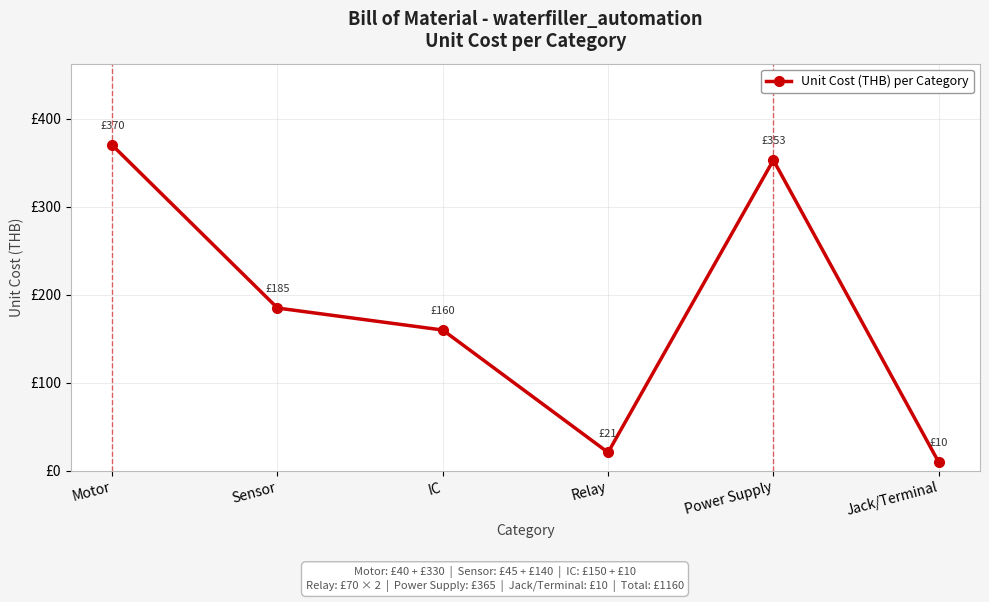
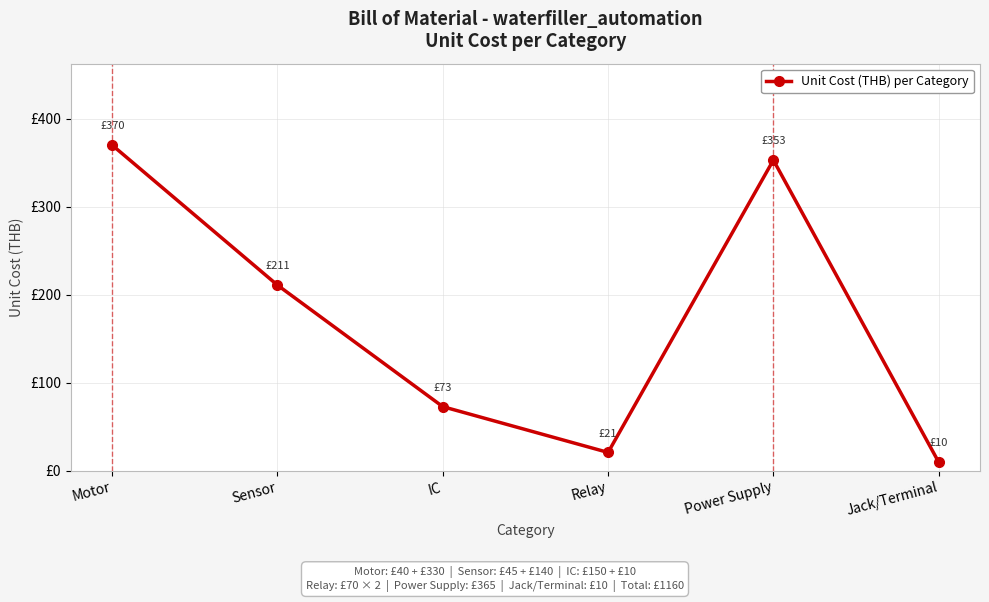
  {
    "Motor": "£370",
-   "Sensor": "£185",
-   "IC": "£160",
+   "Sensor": "£211",
+   "IC": "£73",
    "Relay": "£21",
    "Power Supply": "£353",
    "Jack/Terminal": "£10"
  }
